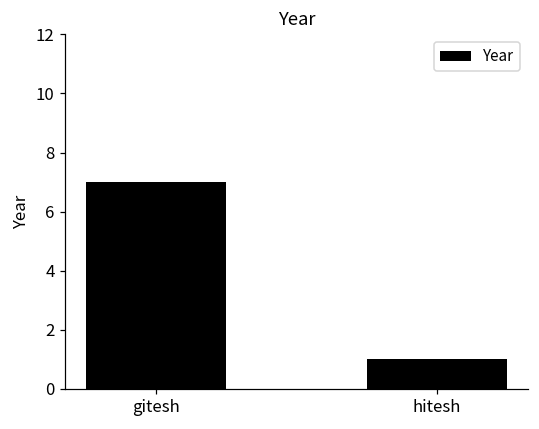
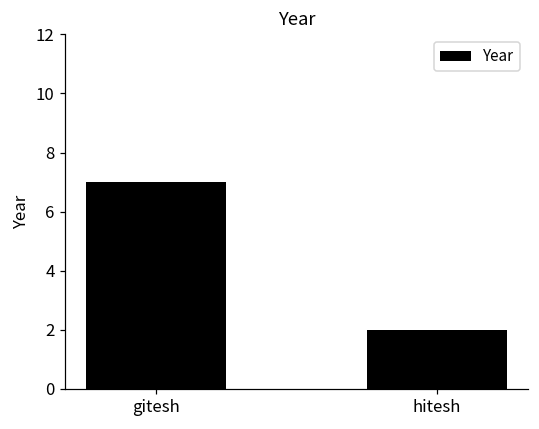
  {
    "gitesh": 7,
-   "hitesh": 1
+   "hitesh": 2
  }
